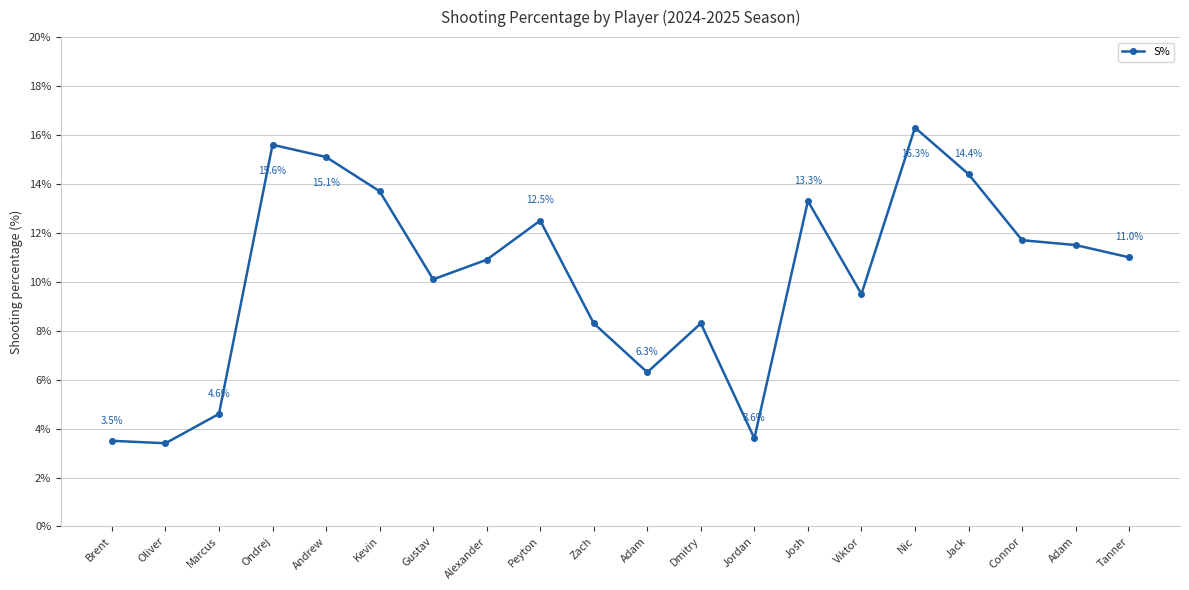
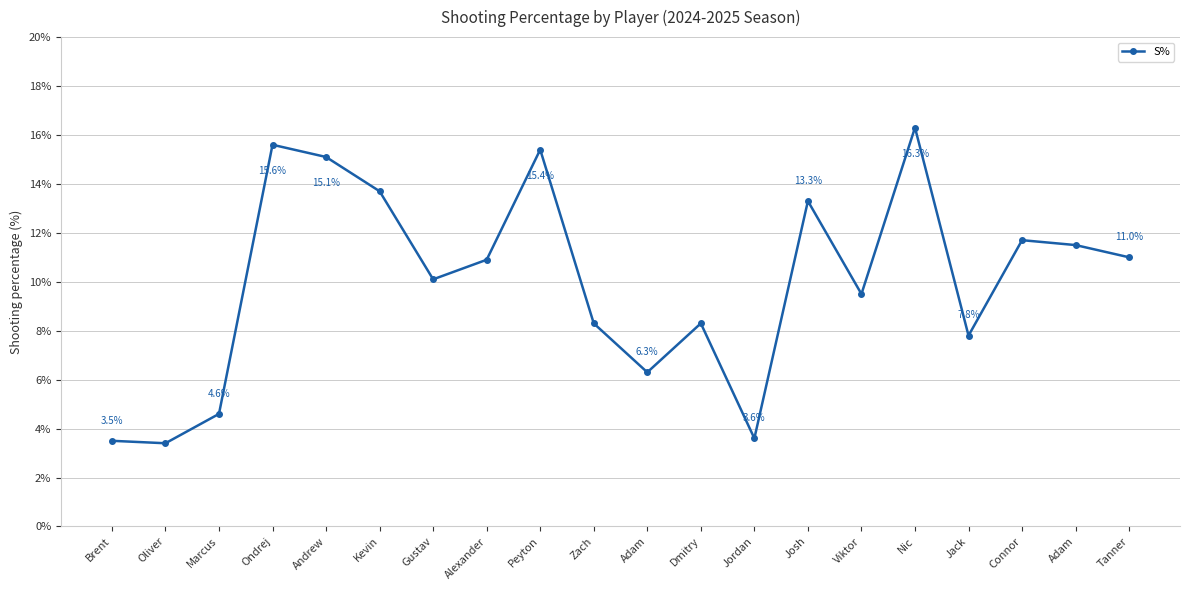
  {
    "Brent": "3.5%",
    "Marcus": "4.6%",
    "Ondrej": "15.6%",
    "Andrew": "15.1%",
-   "Peyton": "12.5%",
+   "Peyton": "15.4%",
    "Jordan": "3.6%",
    "Josh": "13.3%",
    "Nic": "16.3%",
-   "Jack": "14.4%",
+   "Jack": "7.8%",
    "Tanner": "11.0%"
  }
